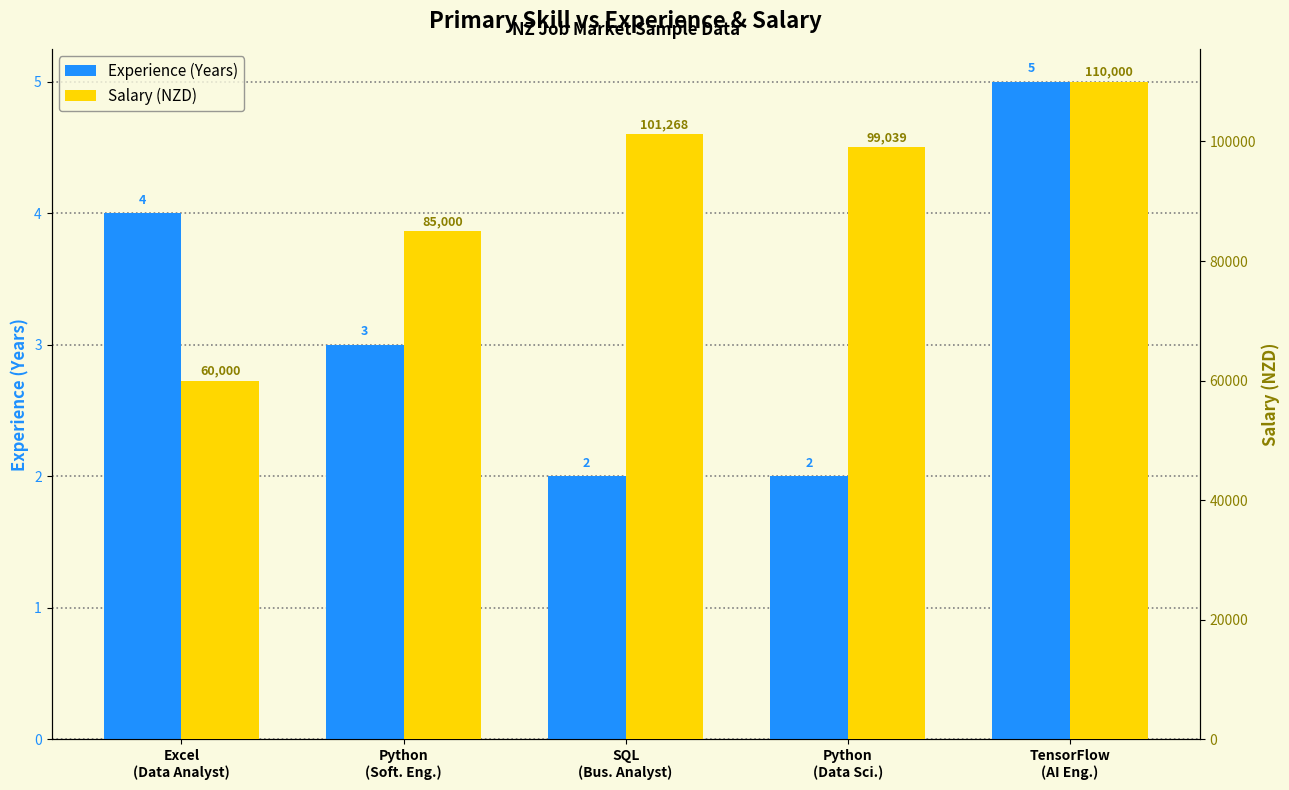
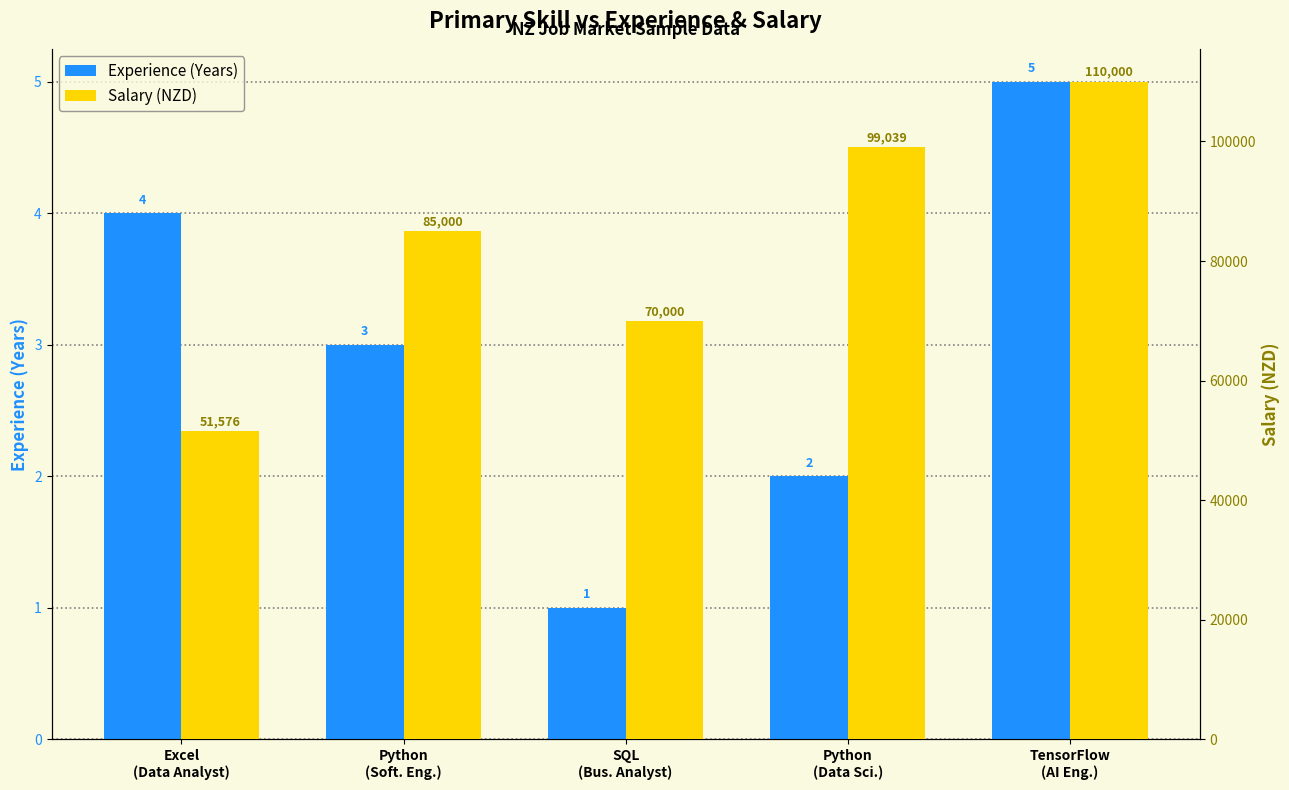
  {
    "Experience (Years)": {
      "Excel (Data Analyst)": "4",
      "Python (Soft. Eng.)": "3",
-     "SQL (Bus. Analyst)": "2",
+     "SQL (Bus. Analyst)": "1",
      "Python (Data Sci.)": "2",
      "TensorFlow (AI Eng.)": "5"
    },
    "Salary (NZD)": {
-     "Excel (Data Analyst)": "60,000",
+     "Excel (Data Analyst)": "51,576",
      "Python (Soft. Eng.)": "85,000",
-     "SQL (Bus. Analyst)": "101,268",
+     "SQL (Bus. Analyst)": "70,000",
      "Python (Data Sci.)": "99,039",
      "TensorFlow (AI Eng.)": "110,000"
    }
  }
